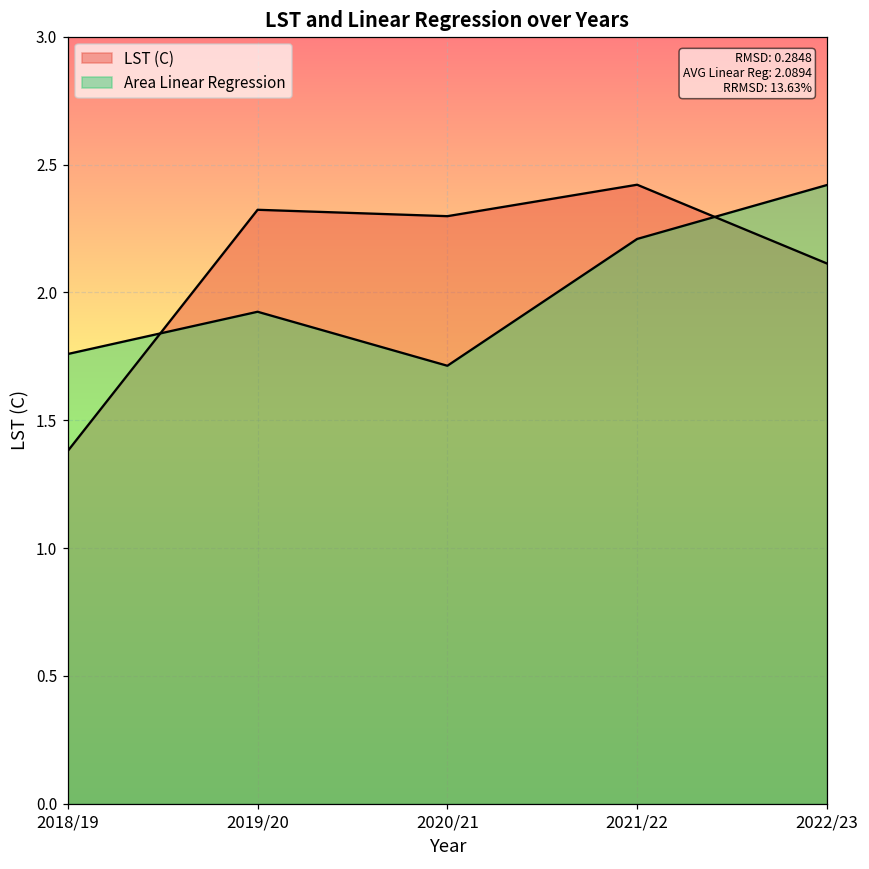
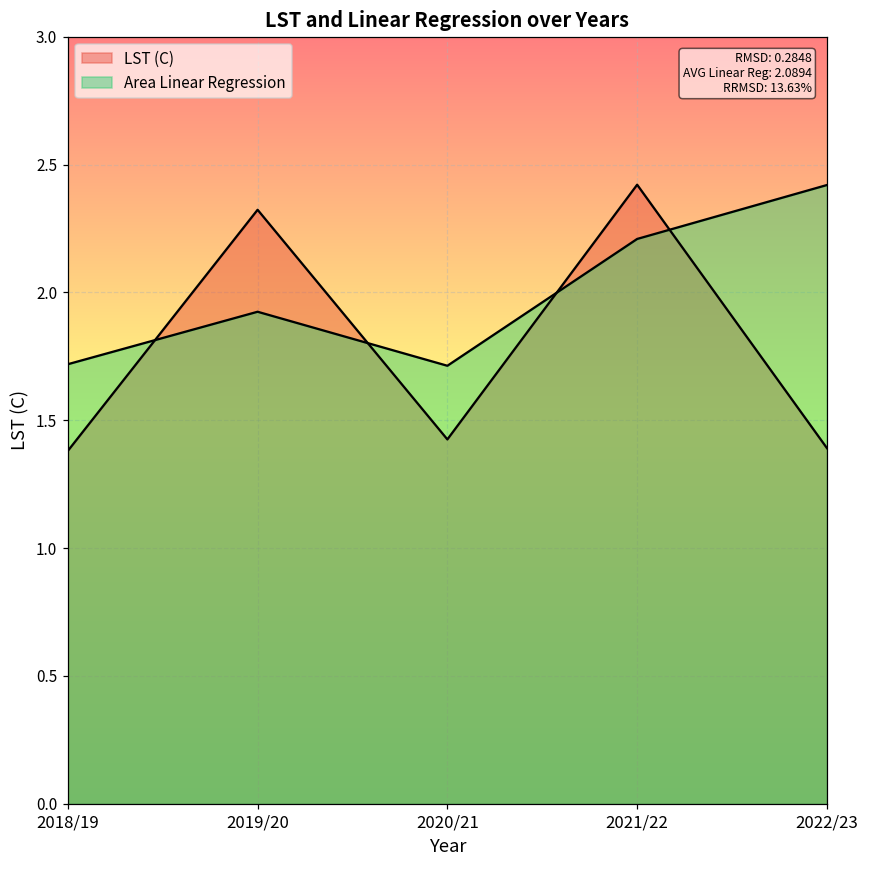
  {
    "LST (C)": {
      "2018/19": 1.38,
      "2019/20": 2.32,
-     "2020/21": 2.30,
+     "2020/21": 1.43,
      "2021/22": 2.42,
-     "2022/23": 2.11
+     "2022/23": 1.39
    },
    "Area Linear Regression": {
-     "2018/19": 1.76,
+     "2018/19": 1.72,
      "2019/20": 1.92,
      "2020/21": 1.71,
      "2021/22": 2.21,
      "2022/23": 2.42
    }
  }
